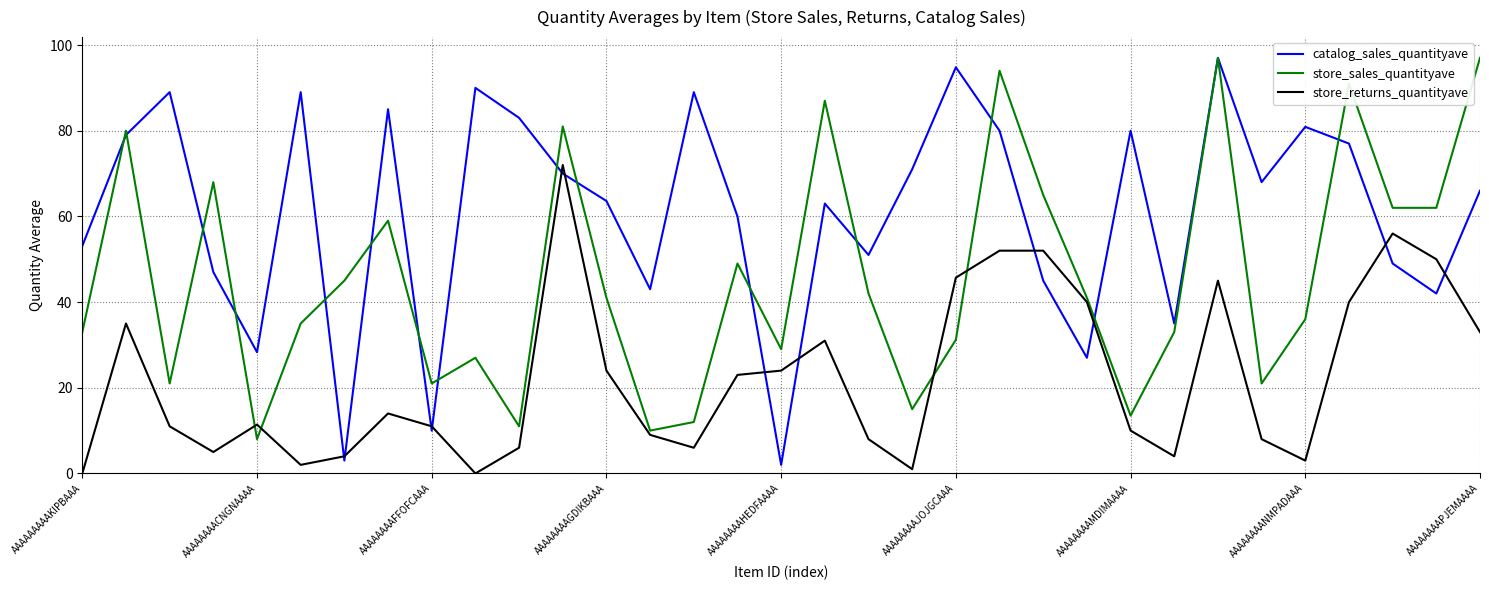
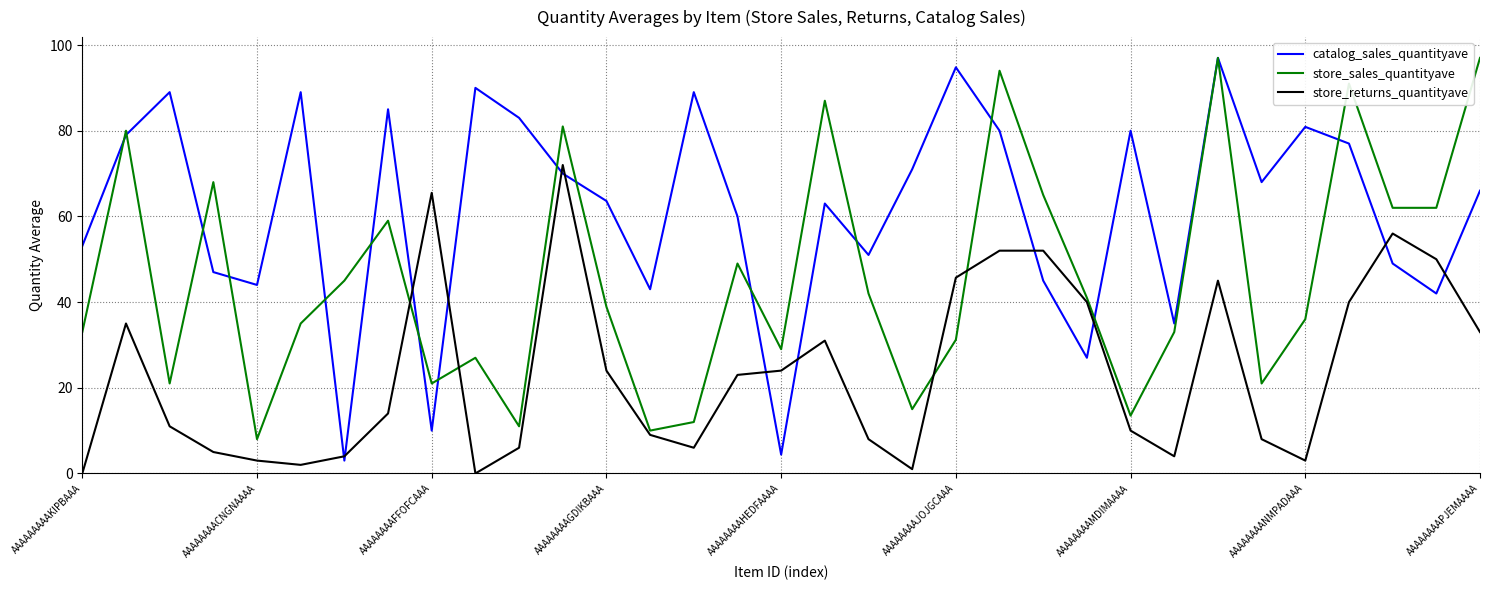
  {
    "catalog_sales_quantityave": {
      "AAAAAAAAAKIPBAAA": 53,
-     "AAAAAAAACNGNAAAA": 28,
+     "AAAAAAAACNGNAAAA": 44,
      "AAAAAAAAFFOFCAAA": 10,
      "AAAAAAAAGDIKBAAA": 64,
-     "AAAAAAAAHEDFAAAA": 2,
+     "AAAAAAAAHEDFAAAA": 4,
      "AAAAAAAAJOJGCAAA": 95,
      "AAAAAAAAMDIMAAAA": 80,
      "AAAAAAAANMPADAAA": 81,
      "AAAAAAAAPJEMAAAA": 66
    },
    "store_sales_quantityave": {
      "AAAAAAAAAKIPBAAA": 33,
      "AAAAAAAACNGNAAAA": 8,
      "AAAAAAAAFFOFCAAA": 21,
-     "AAAAAAAAGDIKBAAA": 41,
+     "AAAAAAAAGDIKBAAA": 39,
      "AAAAAAAAHEDFAAAA": 29,
      "AAAAAAAAJOJGCAAA": 31,
      "AAAAAAAAMDIMAAAA": 14,
      "AAAAAAAANMPADAAA": 36,
      "AAAAAAAAPJEMAAAA": 97
    },
    "store_returns_quantityave": {
      "AAAAAAAAAKIPBAAA": 0,
-     "AAAAAAAACNGNAAAA": 11,
-     "AAAAAAAAFFOFCAAA": 11,
+     "AAAAAAAACNGNAAAA": 3,
+     "AAAAAAAAFFOFCAAA": 66,
      "AAAAAAAAGDIKBAAA": 24,
      "AAAAAAAAHEDFAAAA": 24,
      "AAAAAAAAJOJGCAAA": 46,
      "AAAAAAAAMDIMAAAA": 10,
      "AAAAAAAANMPADAAA": 3,
      "AAAAAAAAPJEMAAAA": 33
    }
  }
